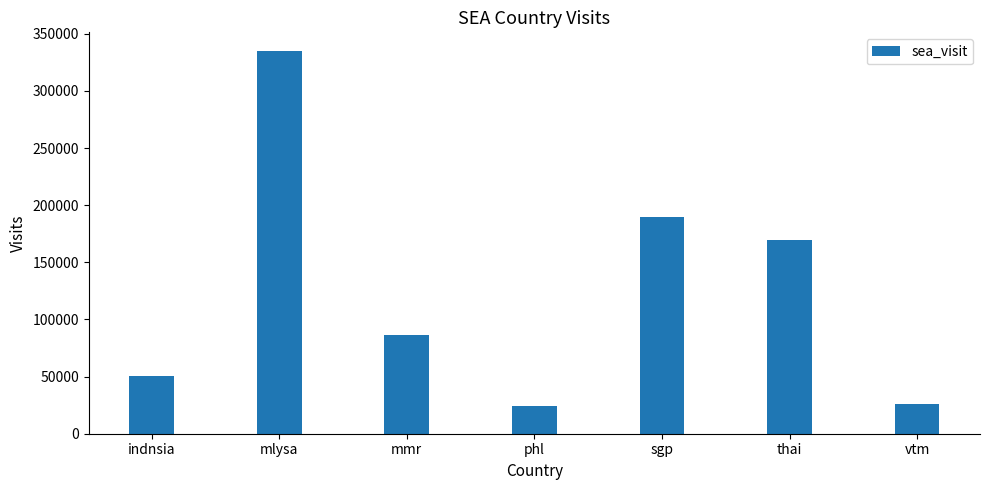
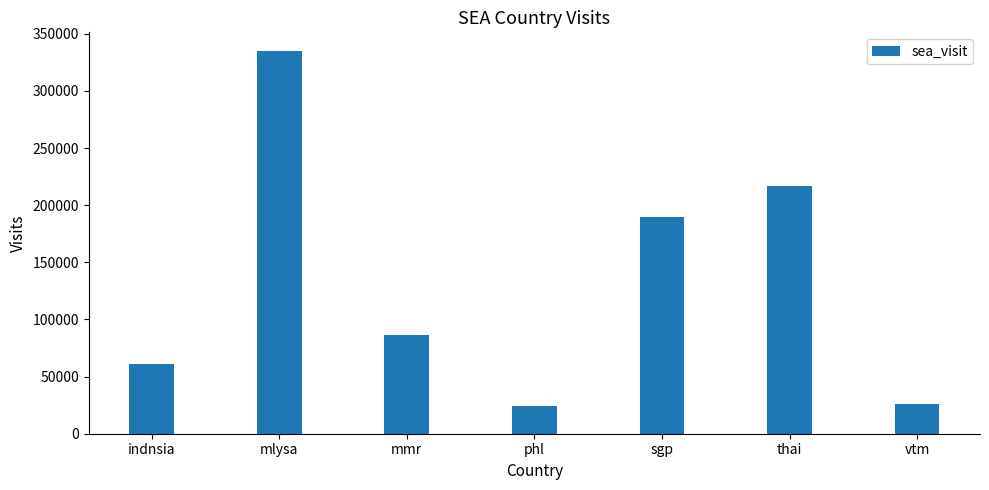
  {
-   "indnsia": 50000,
+   "indnsia": 61000,
    "mlysa": 335000,
    "mmr": 87000,
    "phl": 25000,
    "sgp": 190000,
-   "thai": 170000,
+   "thai": 217000,
    "vtm": 26000
  }
